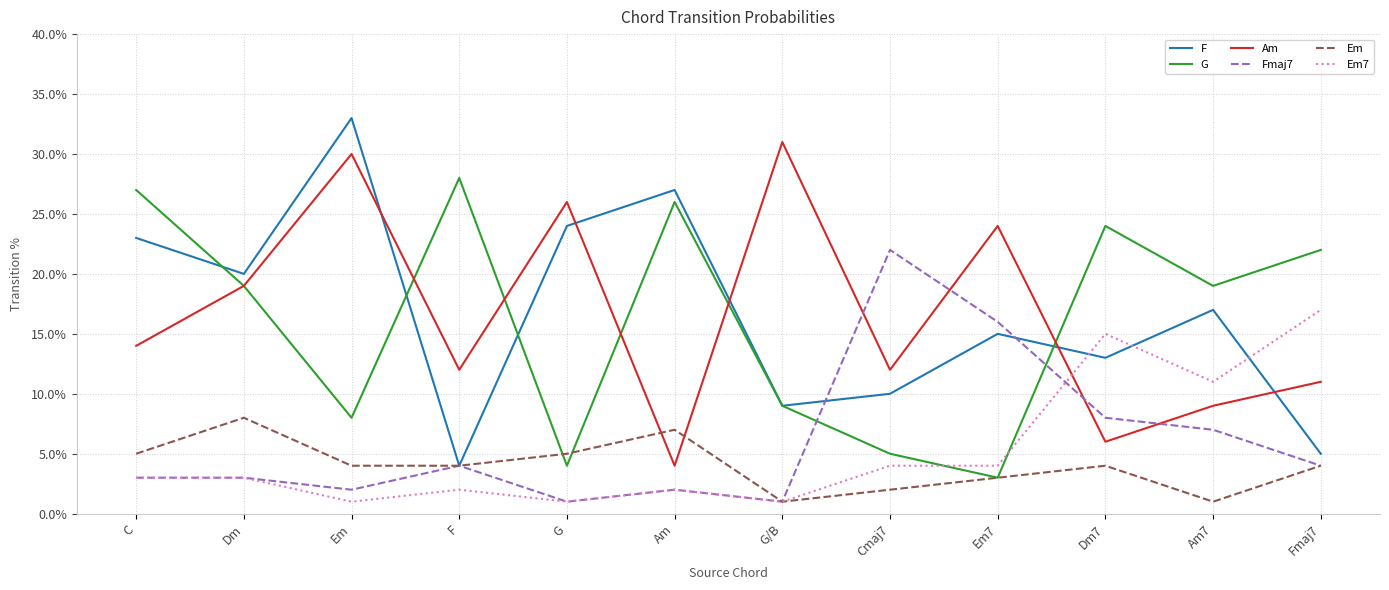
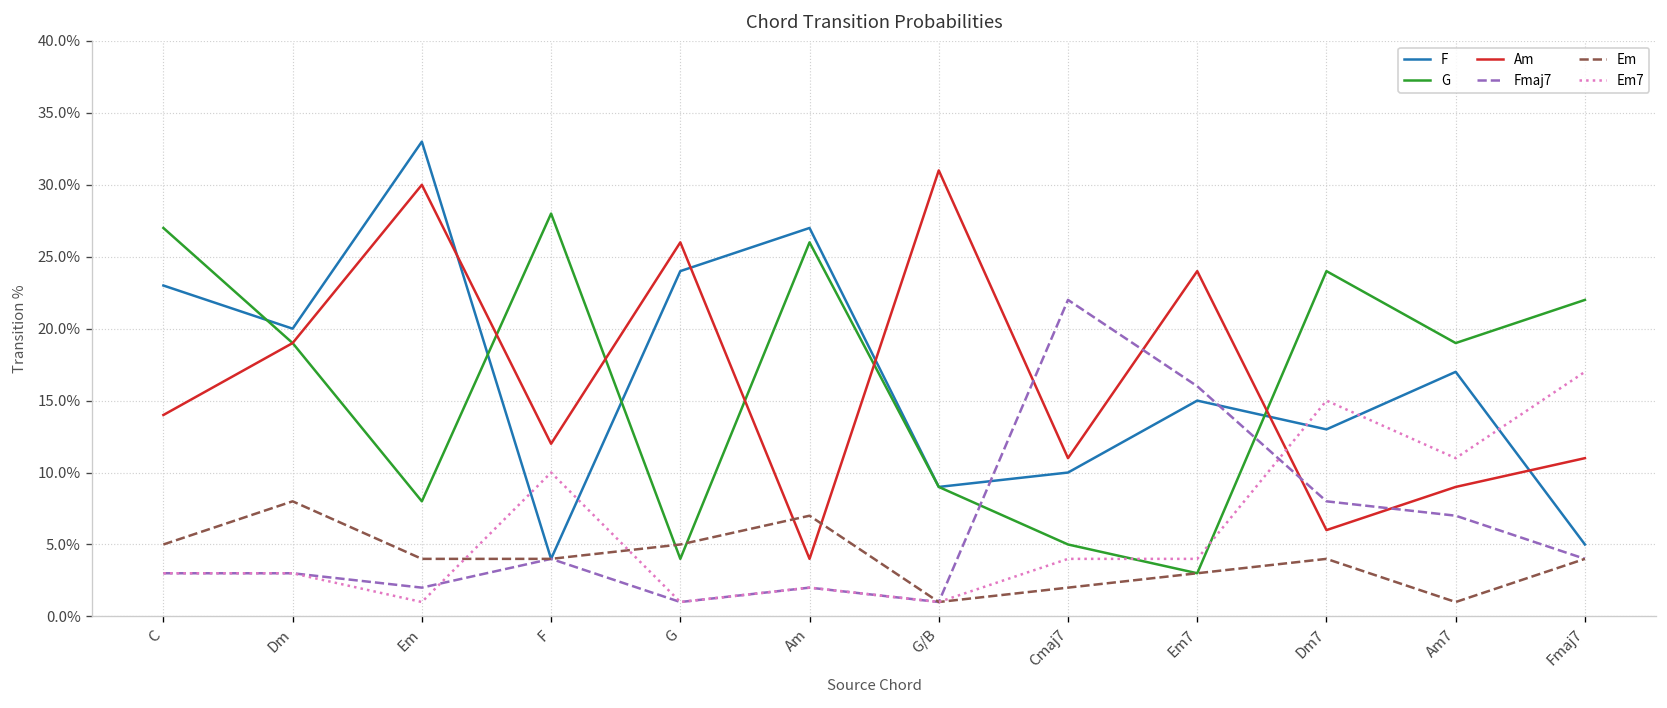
  {
    "F": {
      "C": "23%",
      "Dm": "20%",
      "Em": "33%",
      "G": "24%",
      "Am": "27%",
      "Cmaj7": "10%",
      "Em7": "15%",
      "Dm7": "13%",
      "Am7": "17%",
      "Fmaj7": "5%"
    },
    "G": {
      "C": "27%",
      "Em": "8%",
      "F": "28%",
      "G": "4%",
      "Am": "26%",
      "Cmaj7": "5%",
      "Dm7": "24%",
      "Am7": "19%",
      "Fmaj7": "22%"
    },
    "Am": {
      "C": "14%",
      "Em": "30%",
      "F": "12%",
      "G": "26%",
      "Am": "4%",
      "G/B": "31%",
-     "Cmaj7": "12%",
+     "Cmaj7": "11%",
      "Em7": "24%",
      "Dm7": "6%",
      "Am7": "9%",
      "Fmaj7": "11%"
    },
    "Fmaj7": {
      "Em": "2%",
      "Cmaj7": "22%",
      "Em7": "16%",
      "Dm7": "8%",
      "Am7": "7%"
    },
    "Em": {
      "C": "5%",
      "Dm": "8%",
      "Em": "4%",
      "G": "5%",
      "Am": "7%",
      "Cmaj7": "2%",
      "Dm7": "4%",
      "Am7": "1%"
    },
    "Em7": {
      "Em": "1%",
-     "F": "2%",
+     "F": "10%",
      "Cmaj7": "4%",
      "Em7": "4%",
      "Dm7": "15%",
      "Am7": "11%",
      "Fmaj7": "17%"
    }
  }
